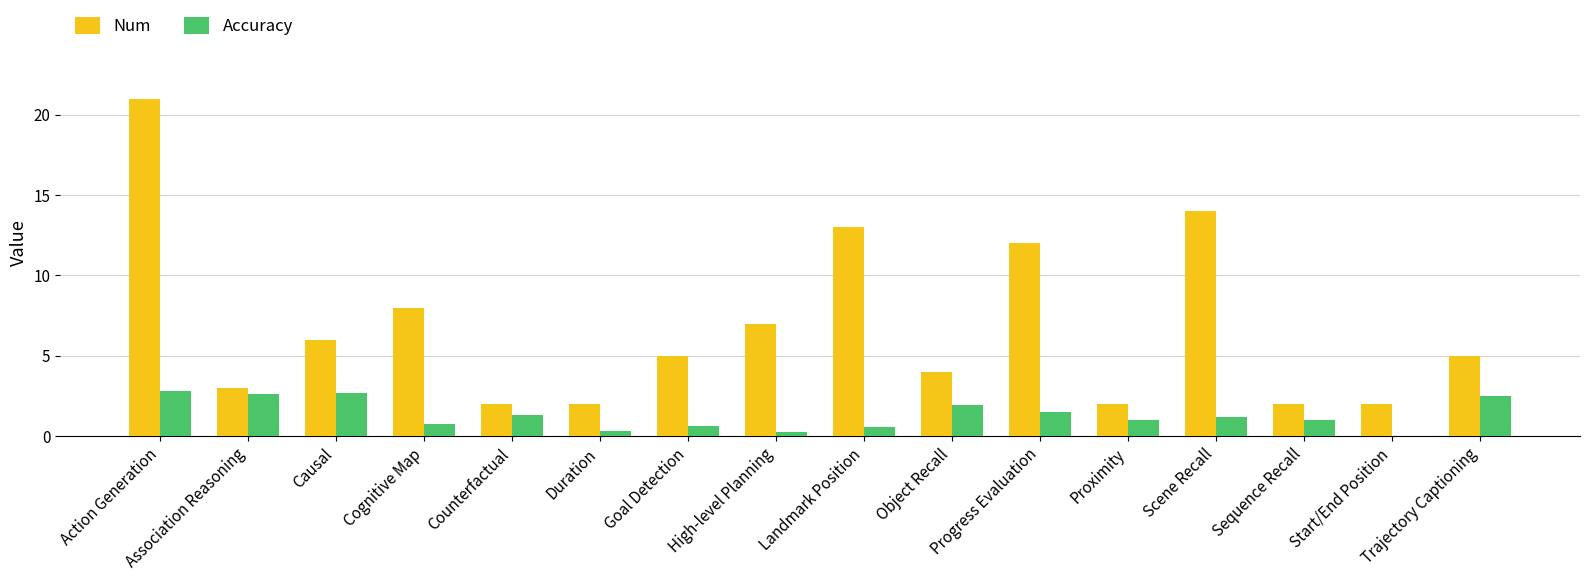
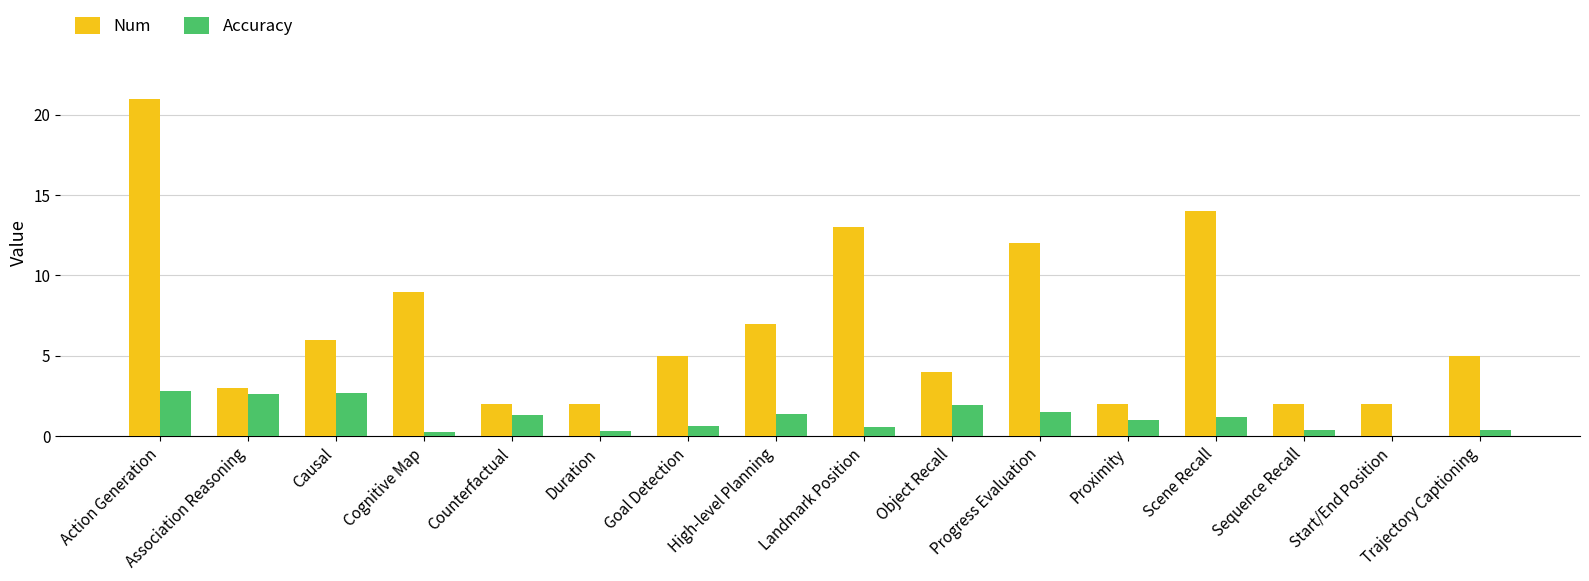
  {
    "Num": {
      "Action Generation": 21,
      "Association Reasoning": 3,
      "Causal": 6,
-     "Cognitive Map": 8,
+     "Cognitive Map": 9,
      "Counterfactual": 2,
      "Duration": 2,
      "Goal Detection": 5,
      "High-level Planning": 7,
      "Landmark Position": 13,
      "Object Recall": 4,
      "Progress Evaluation": 12,
      "Proximity": 2,
      "Scene Recall": 14,
      "Sequence Recall": 2,
      "Start/End Position": 2,
      "Trajectory Captioning": 5
    },
    "Accuracy": {
      "Action Generation": 2.8,
      "Association Reasoning": 2.6,
      "Causal": 2.7,
-     "Cognitive Map": 0.8,
+     "Cognitive Map": 0.3,
      "Counterfactual": 1.3,
      "Duration": 0.3,
      "Goal Detection": 0.6,
-     "High-level Planning": 0.3,
+     "High-level Planning": 1.4,
      "Landmark Position": 0.5,
      "Object Recall": 2.0,
      "Progress Evaluation": 1.5,
      "Proximity": 1.0,
      "Scene Recall": 1.2,
-     "Sequence Recall": 1.0,
+     "Sequence Recall": 0.4,
      "Start/End Position": 0.0,
-     "Trajectory Captioning": 2.5
+     "Trajectory Captioning": 0.4
    }
  }
